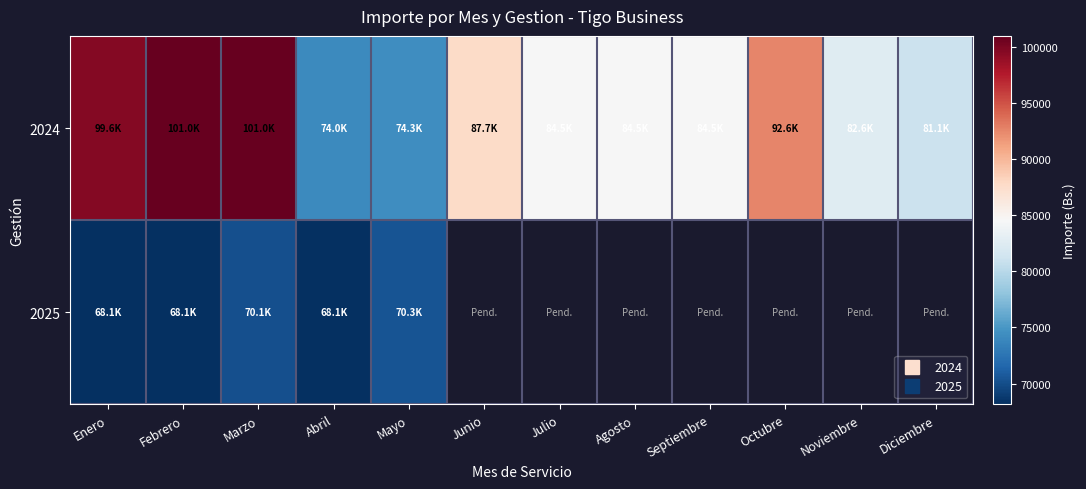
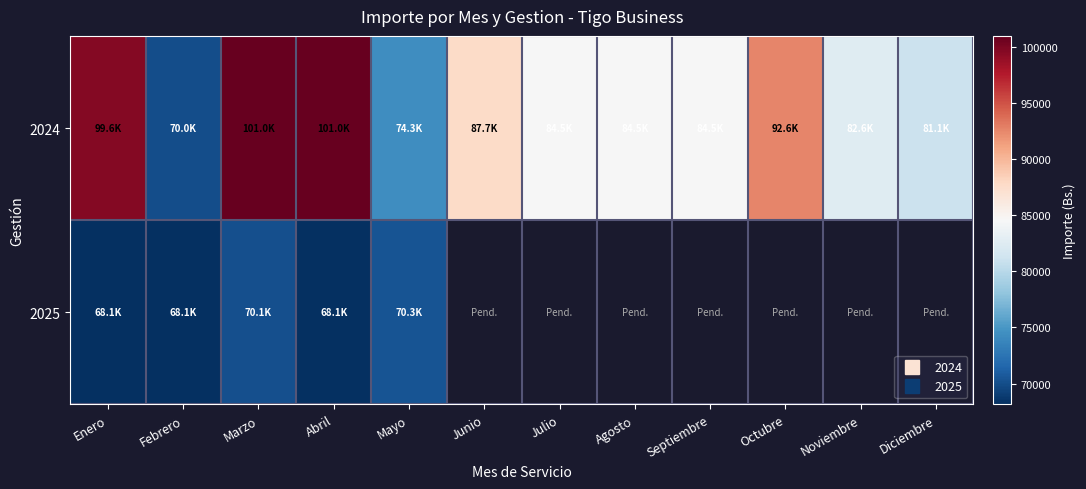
  {
    "2024": {
      "Enero": "99.6K",
-     "Febrero": "101.0K",
+     "Febrero": "70.0K",
      "Marzo": "101.0K",
-     "Abril": "74.0K",
+     "Abril": "101.0K",
      "Mayo": "74.3K",
      "Junio": "87.7K",
      "Octubre": "92.6K",
      "Diciembre": "81.1K"
    },
    "2025": {
      "Enero": "68.1K",
      "Febrero": "68.1K",
      "Marzo": "70.1K",
      "Abril": "68.1K",
      "Mayo": "70.3K"
    }
  }
